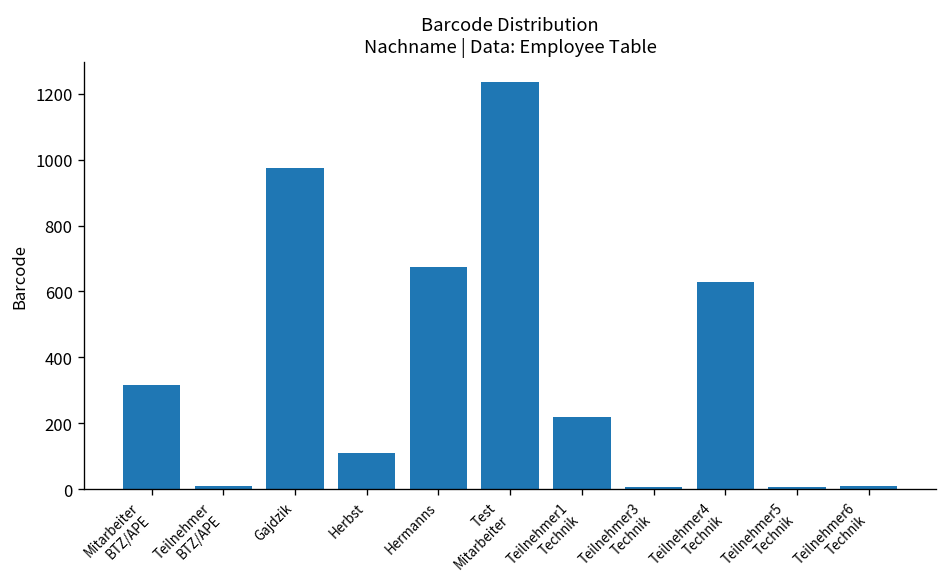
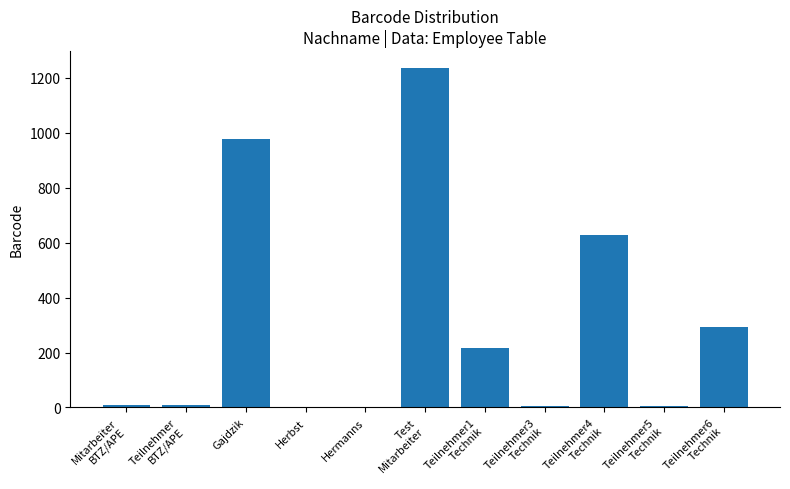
  {
-   "Mitarbeiter BTZ/APE": 320,
+   "Mitarbeiter BTZ/APE": 10,
    "Gajdzik": 980,
-   "Herbst": 110,
-   "Hermanns": 670,
+   "Herbst": 0,
+   "Hermanns": 0,
    "Test Mitarbeiter": 1240,
    "Teilnehmer1 Technik": 220,
    "Teilnehmer4 Technik": 630,
-   "Teilnehmer6 Technik": 10
+   "Teilnehmer6 Technik": 290
  }
